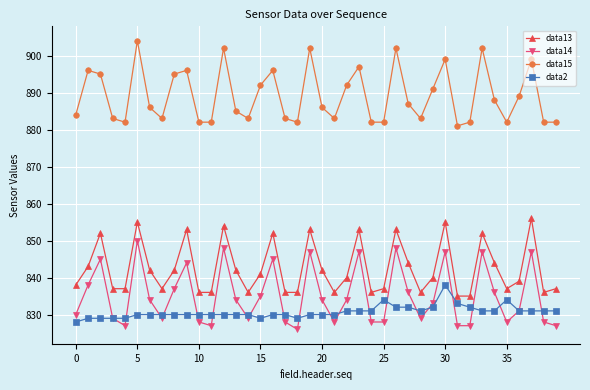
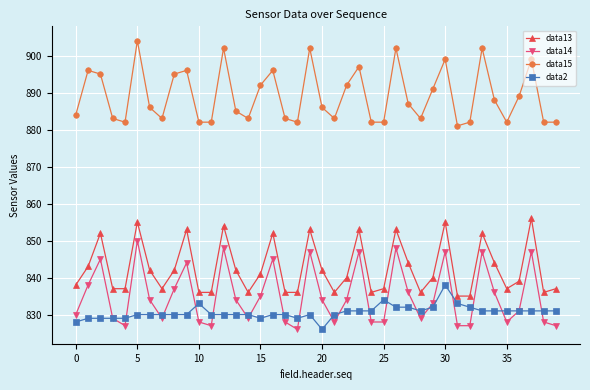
  {
    "data2": {
      "0": 828,
      "5": 830,
-     "10": 830,
+     "10": 833,
      "15": 829,
-     "20": 830,
+     "20": 826,
      "25": 834,
      "30": 838,
-     "35": 834
+     "35": 831
    }
  }
